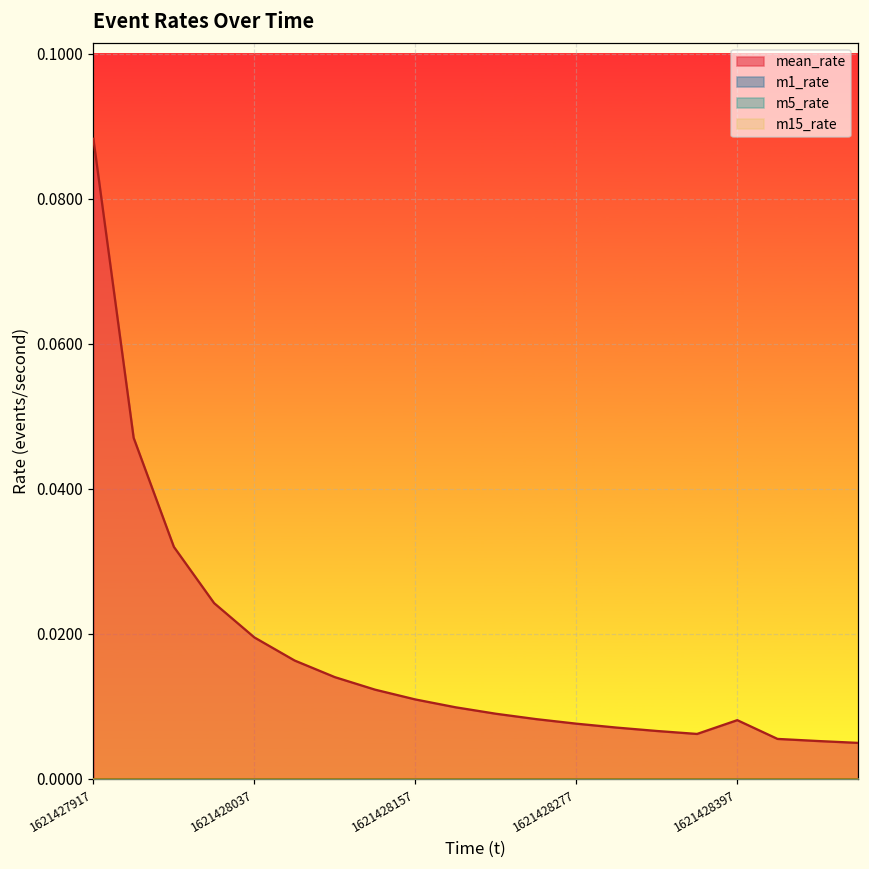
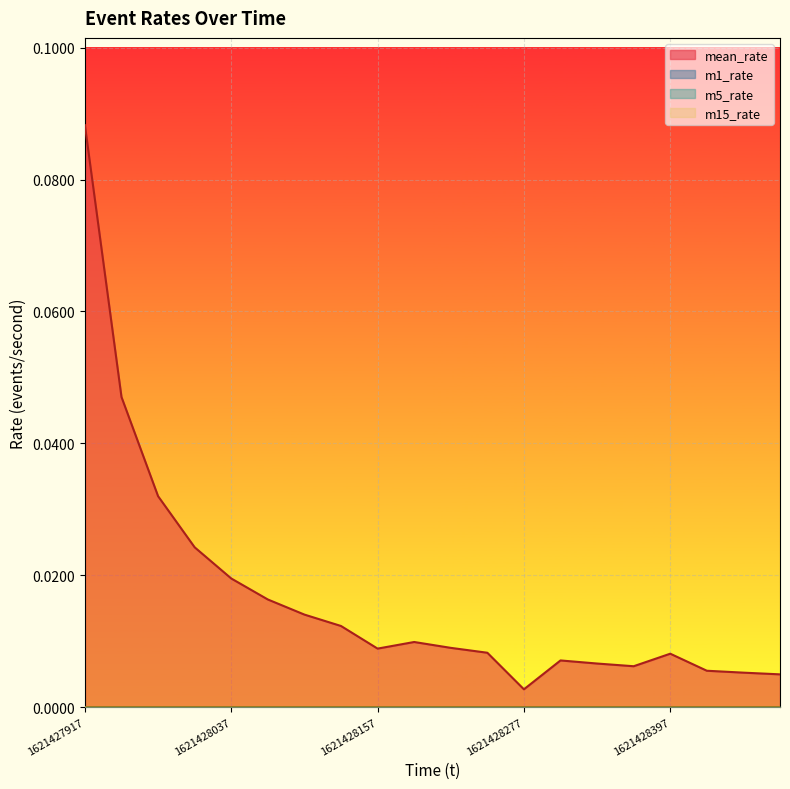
  {
    "mean_rate": {
      "1621427917": 0.088,
      "1621428037": 0.020,
-     "1621428157": 0.011,
-     "1621428277": 0.008,
+     "1621428157": 0.009,
+     "1621428277": 0.003,
      "1621428397": 0.008
    },
    "m15_rate": {
      "1621427917": 0.000,
      "1621428037": 0.000,
      "1621428157": 0.000,
      "1621428277": 0.000,
      "1621428397": 0.000
    }
  }
